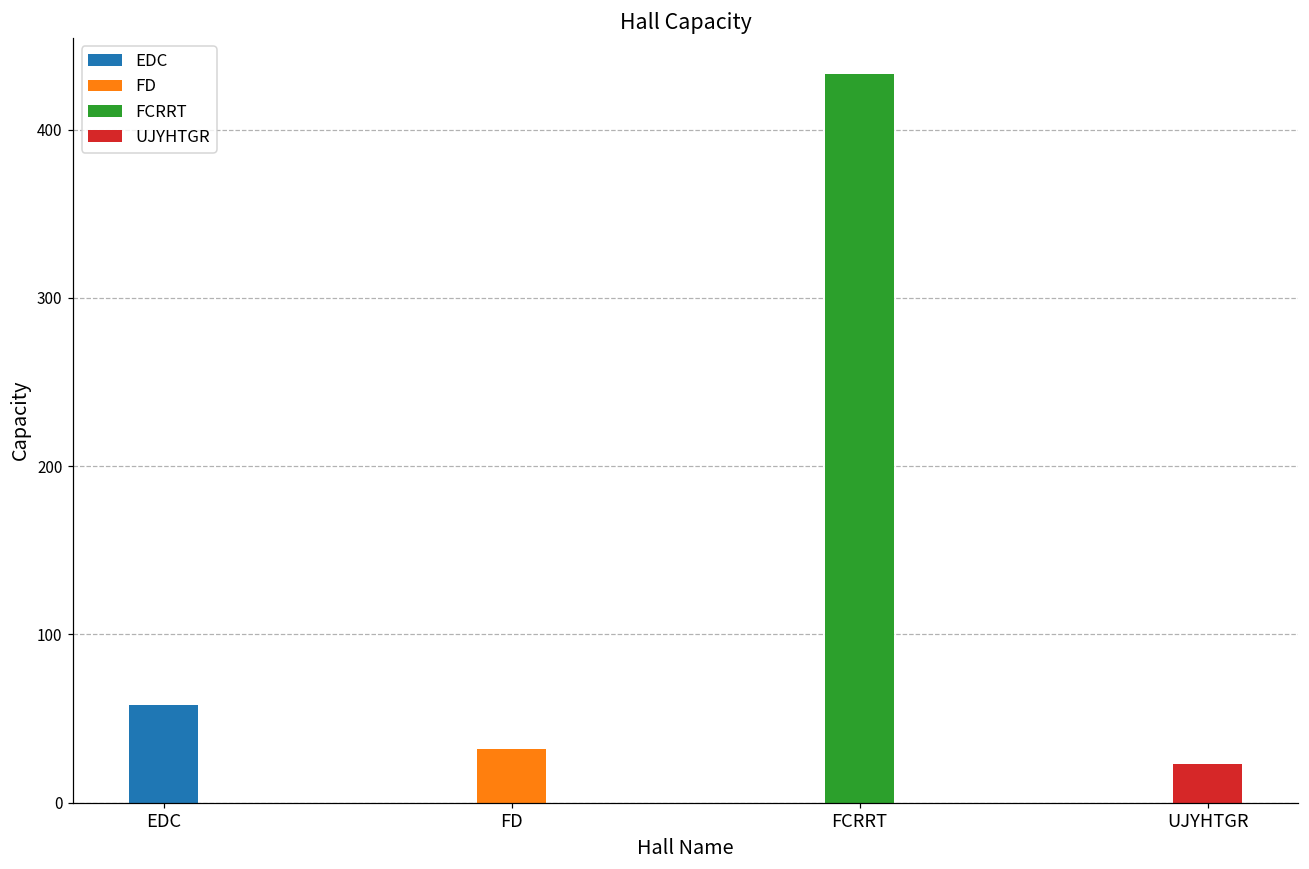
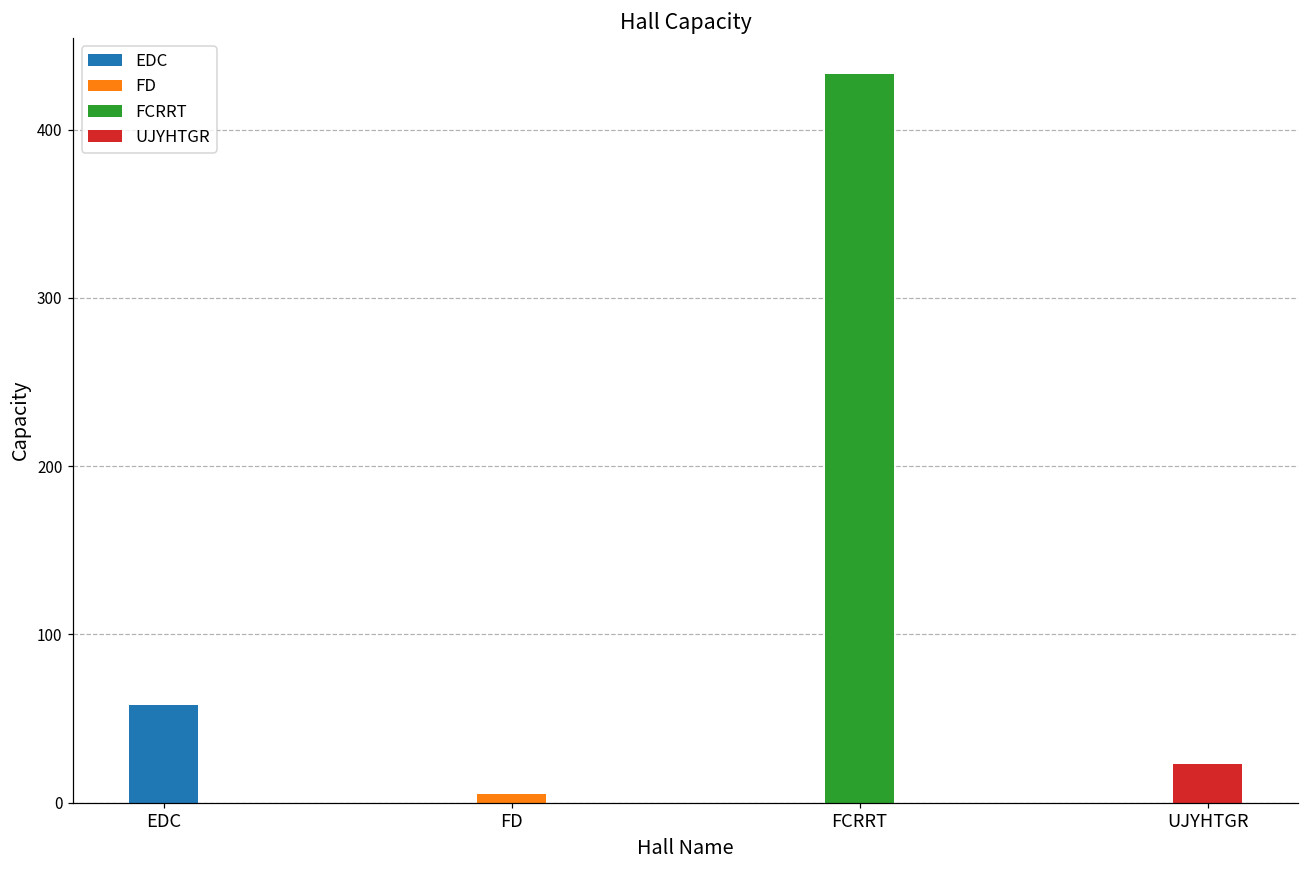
  {
    "EDC": 58,
-   "FD": 32,
+   "FD": 5,
    "FCRRT": 433,
    "UJYHTGR": 23
  }
